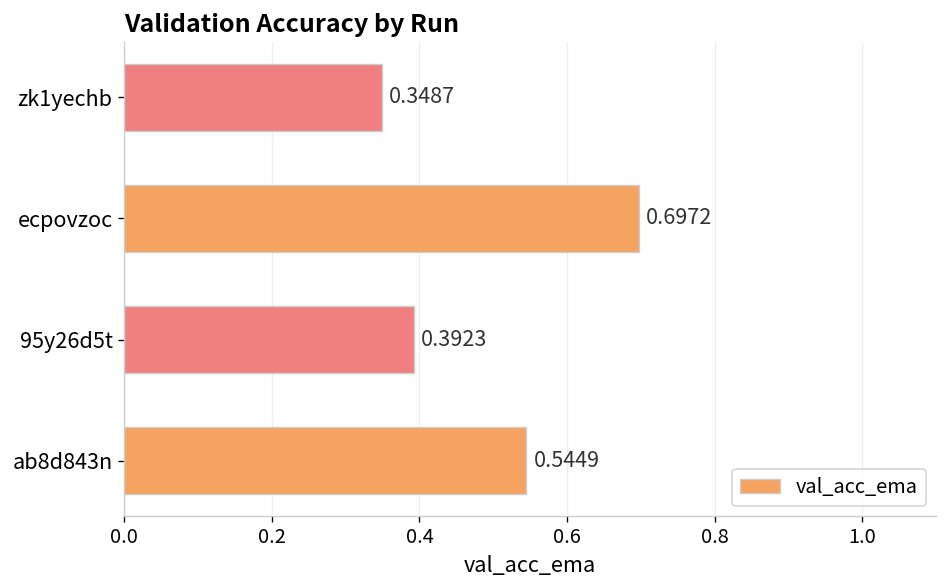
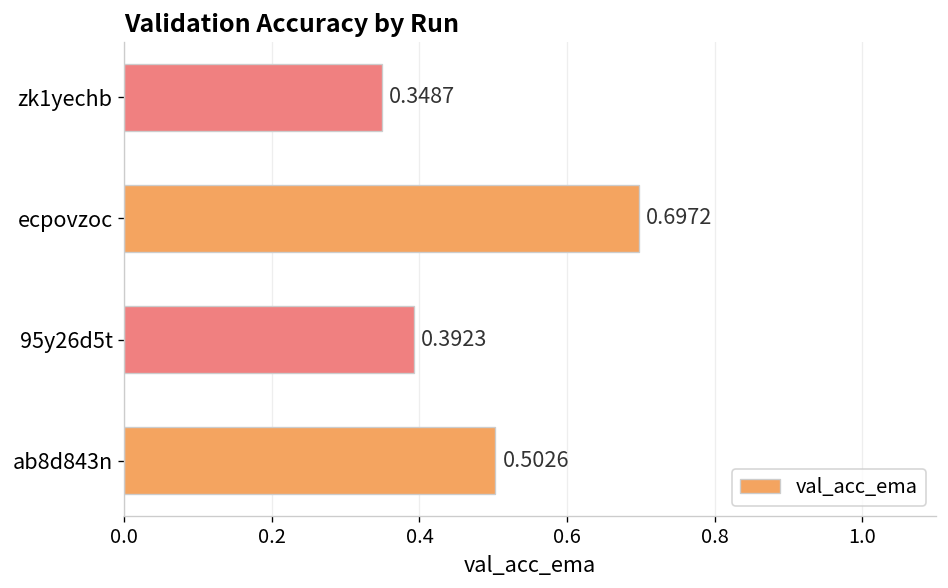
  {
    "zk1yechb": 0.3487,
    "ecpovzoc": 0.6972,
    "95y26d5t": 0.3923,
-   "ab8d843n": 0.5449
+   "ab8d843n": 0.5026
  }
